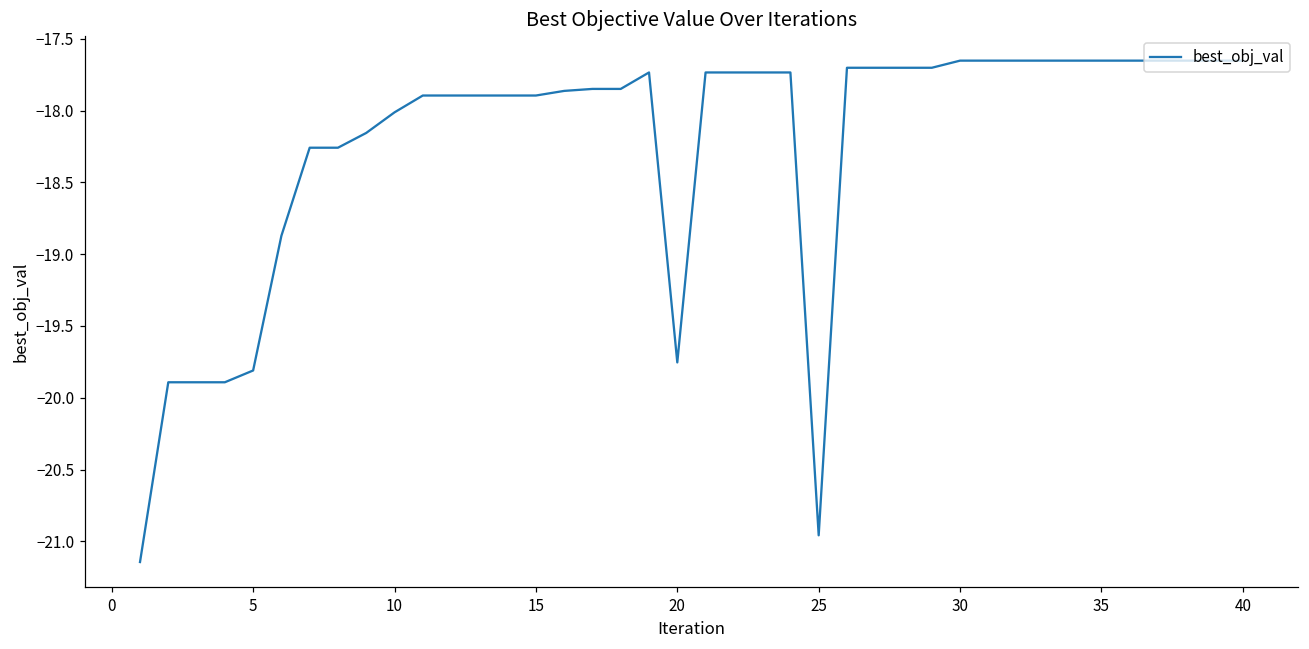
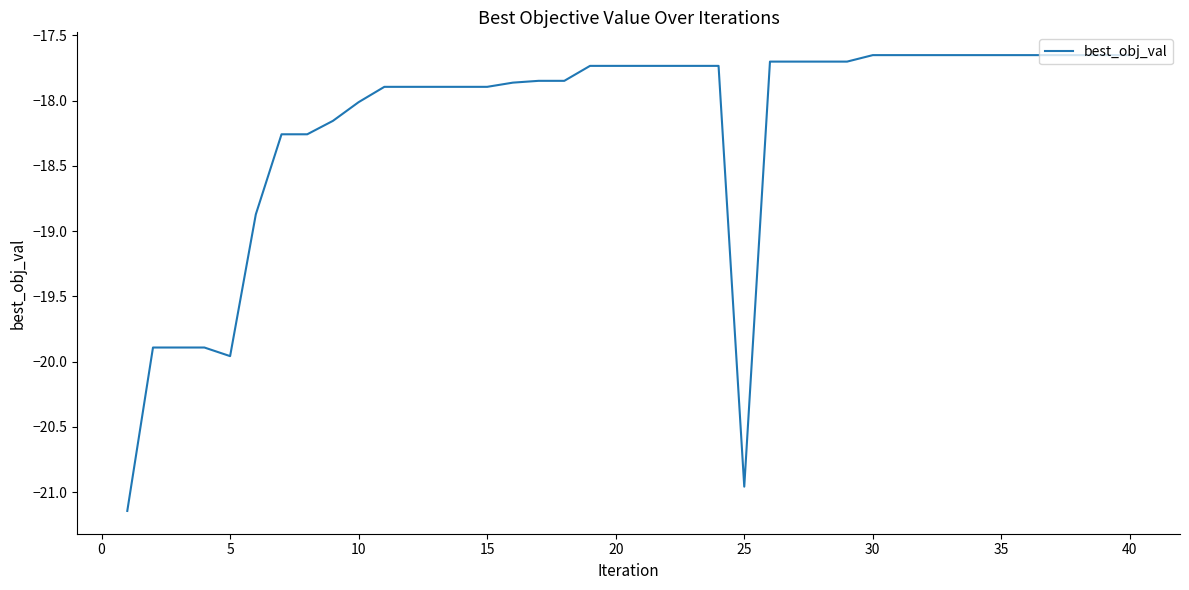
  {
-   "5": -19.81,
+   "5": -19.96,
    "10": -18.01,
    "15": -17.89,
-   "20": -19.75,
+   "20": -17.73,
    "25": -20.96,
    "30": -17.65,
    "35": -17.65
  }
